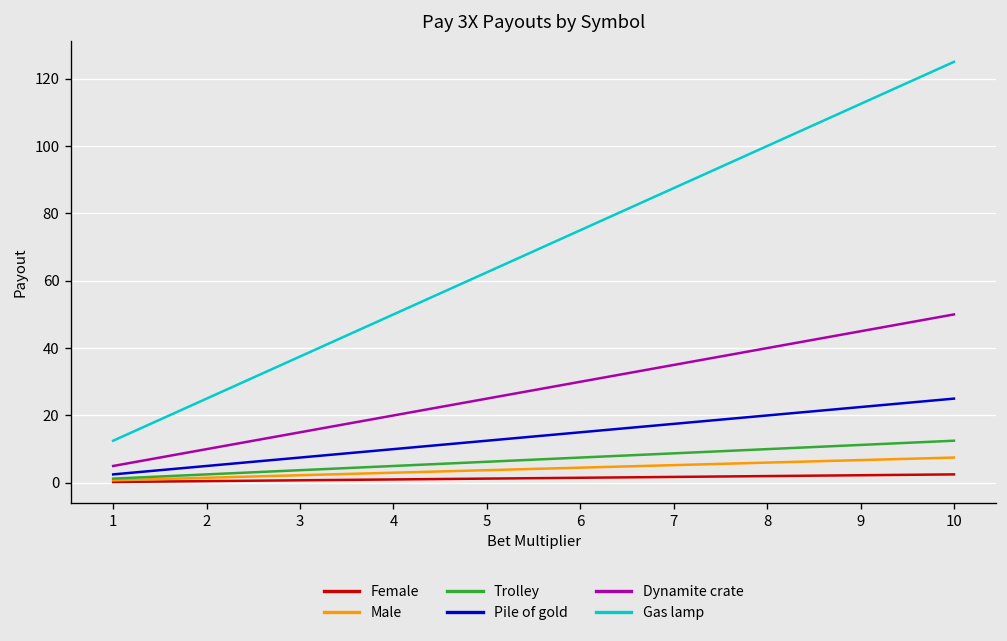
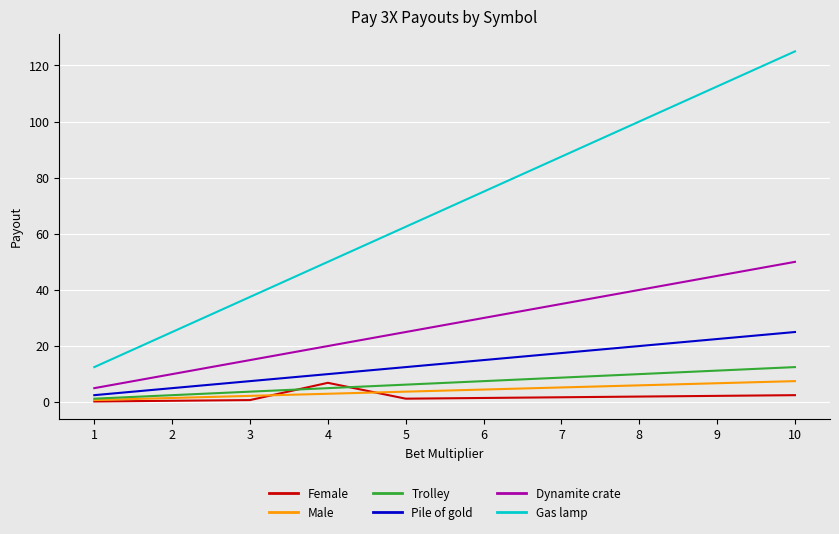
  {
    "Female": {
      "2": 1,
      "3": 1,
-     "4": 1,
+     "4": 7,
      "5": 1,
      "6": 2,
      "7": 2,
      "8": 2,
      "9": 2,
      "10": 3
    },
    "Male": {
      "2": 2,
      "3": 2,
      "4": 3,
      "5": 4,
      "6": 5,
      "7": 5,
      "8": 6,
      "9": 7,
      "10": 8
    },
    "Trolley": {
      "2": 3,
      "3": 4,
      "4": 5,
      "5": 6,
      "6": 8,
      "7": 9,
      "8": 10,
      "9": 11,
      "10": 13
    },
    "Pile of gold": {
      "1": 3,
      "2": 5,
      "3": 8,
      "4": 10,
      "5": 13,
      "6": 15,
      "7": 18,
      "8": 20,
      "9": 23,
      "10": 25
    },
    "Dynamite crate": {
      "1": 5,
      "2": 10,
      "3": 15,
      "4": 20,
      "5": 25,
      "6": 30,
      "7": 35,
      "8": 40,
      "9": 45,
      "10": 50
    },
    "Gas lamp": {
      "1": 13,
      "2": 25,
      "3": 38,
      "4": 50,
      "5": 63,
      "6": 75,
      "7": 88,
      "8": 100,
      "9": 113,
      "10": 125
    }
  }
